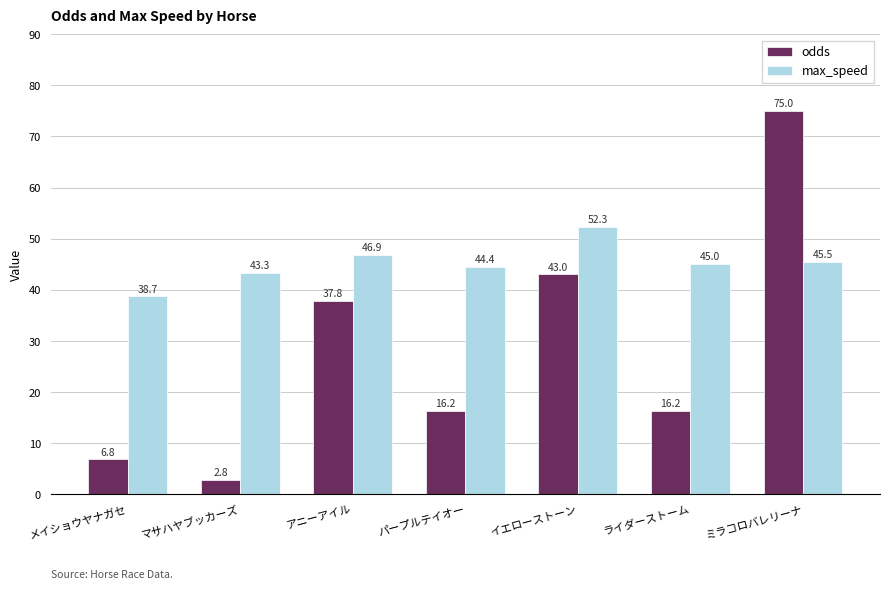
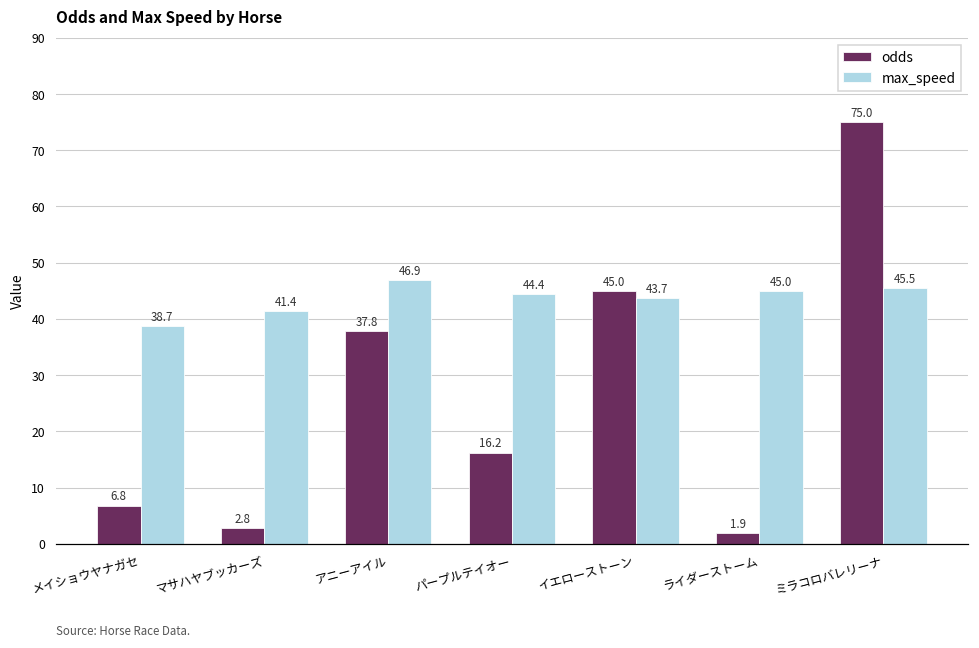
  {
    "odds": {
      "メイショウヤナガセ": 6.8,
      "マサハヤブッカーズ": 2.8,
      "アニーアイル": 37.8,
      "パープルテイオー": 16.2,
-     "イエローストーン": 43.0,
-     "ライダーストーム": 16.2,
+     "イエローストーン": 45.0,
+     "ライダーストーム": 1.9,
      "ミラコロバレリーナ": 75.0
    },
    "max_speed": {
      "メイショウヤナガセ": 38.7,
-     "マサハヤブッカーズ": 43.3,
+     "マサハヤブッカーズ": 41.4,
      "アニーアイル": 46.9,
      "パープルテイオー": 44.4,
-     "イエローストーン": 52.3,
+     "イエローストーン": 43.7,
      "ライダーストーム": 45.0,
      "ミラコロバレリーナ": 45.5
    }
  }
